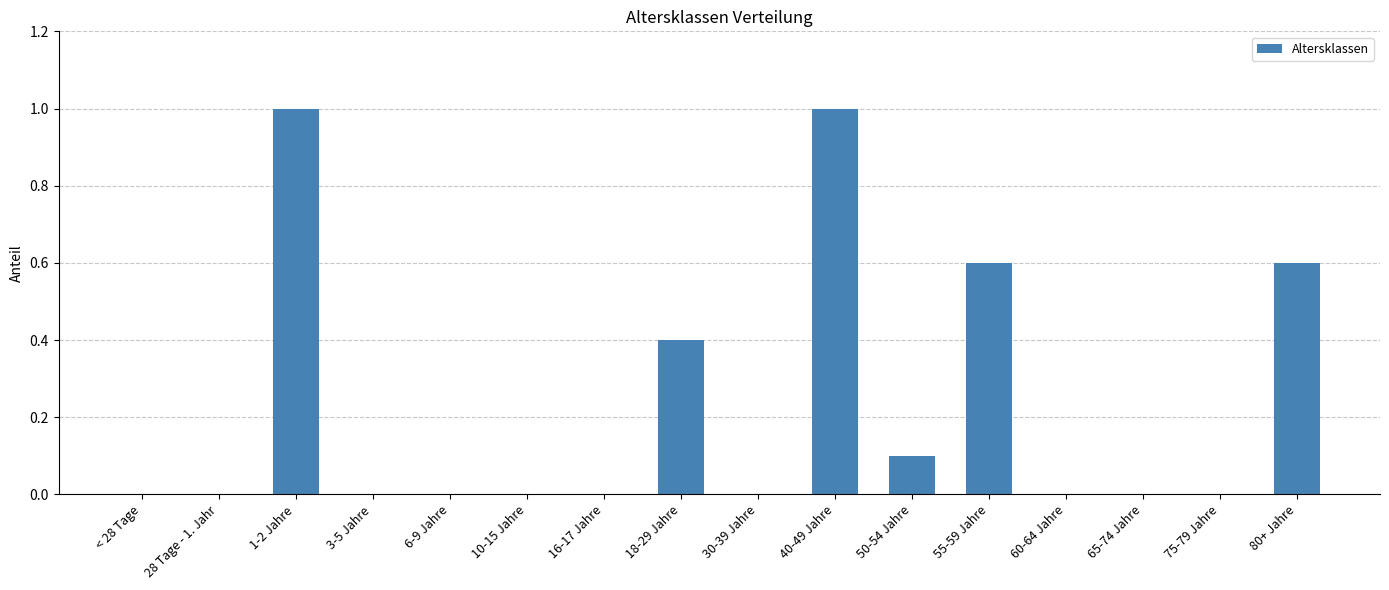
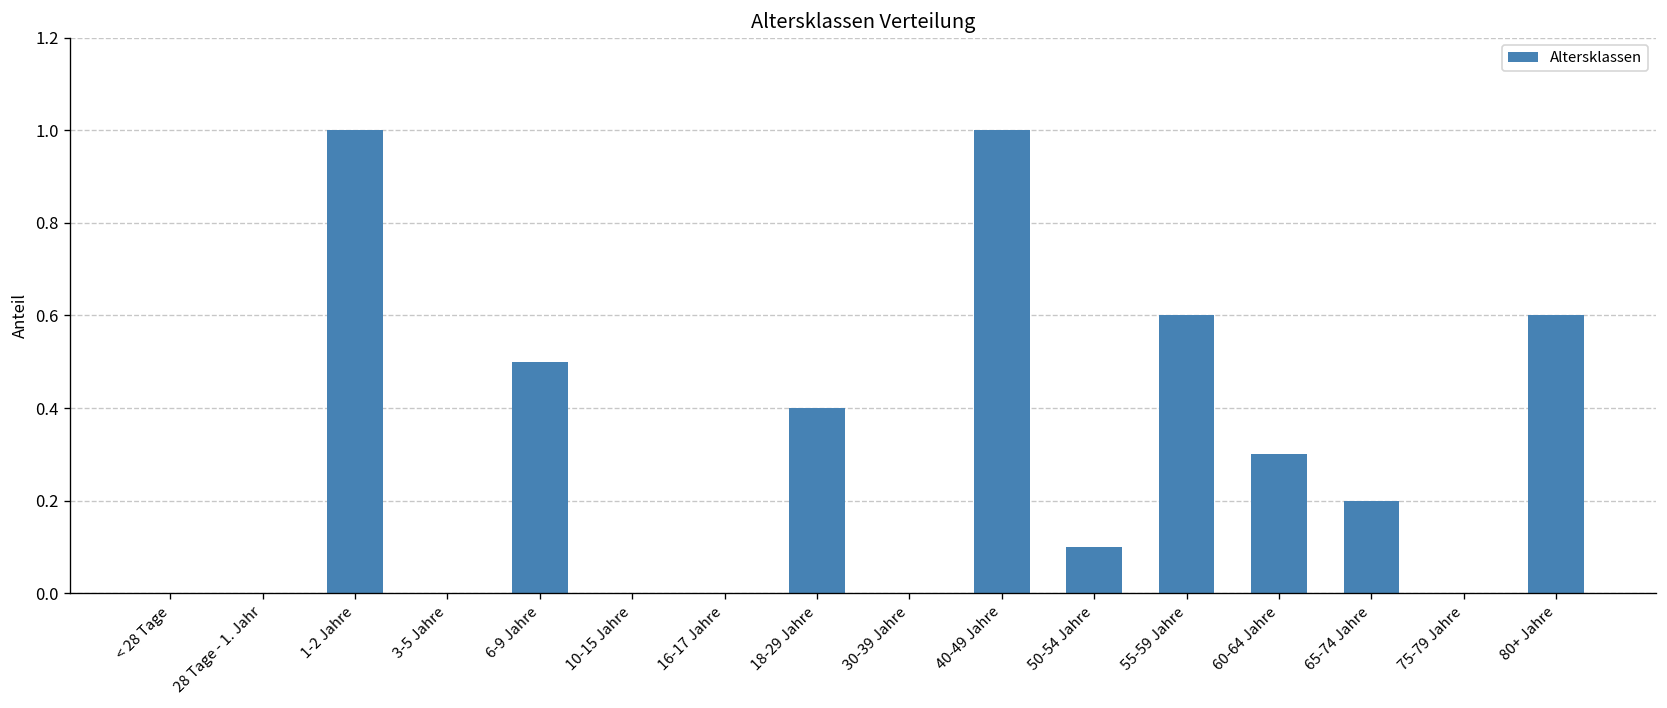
  {
    "< 28 Tage": 0.0,
    "28 Tage - 1. Jahr": 0.0,
    "1-2 Jahre": 1.0,
    "3-5 Jahre": 0.0,
-   "6-9 Jahre": 0.0,
+   "6-9 Jahre": 0.5,
    "10-15 Jahre": 0.0,
    "16-17 Jahre": 0.0,
    "18-29 Jahre": 0.4,
    "30-39 Jahre": 0.0,
    "40-49 Jahre": 1.0,
    "50-54 Jahre": 0.1,
    "55-59 Jahre": 0.6,
-   "60-64 Jahre": 0.0,
-   "65-74 Jahre": 0.0,
+   "60-64 Jahre": 0.3,
+   "65-74 Jahre": 0.2,
    "75-79 Jahre": 0.0,
    "80+ Jahre": 0.6
  }
